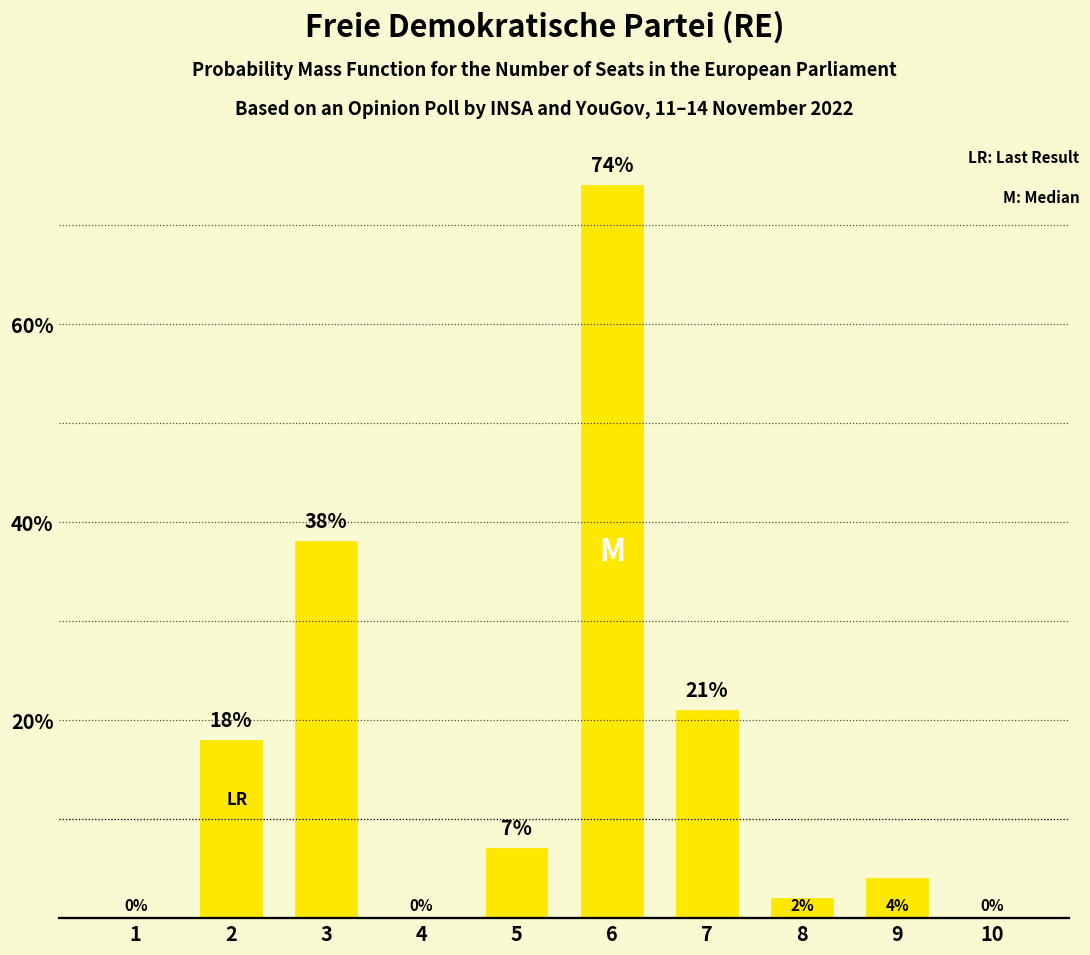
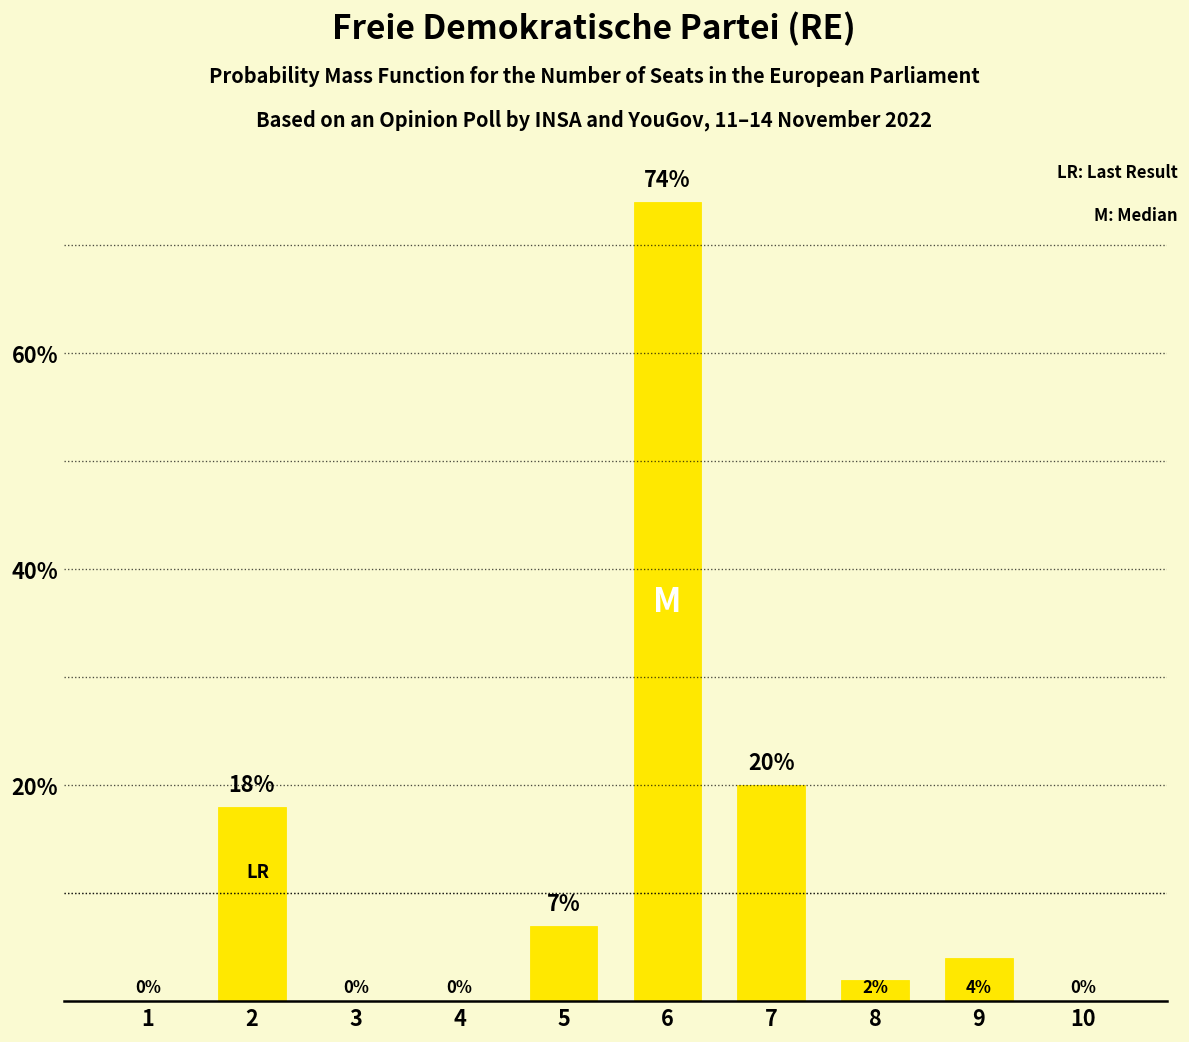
  {
    "1": "0%",
    "2": "18%",
-   "3": "38%",
+   "3": "0%",
    "4": "0%",
    "5": "7%",
    "6": "74%",
-   "7": "21%",
+   "7": "20%",
    "8": "2%",
    "9": "4%",
    "10": "0%"
  }
